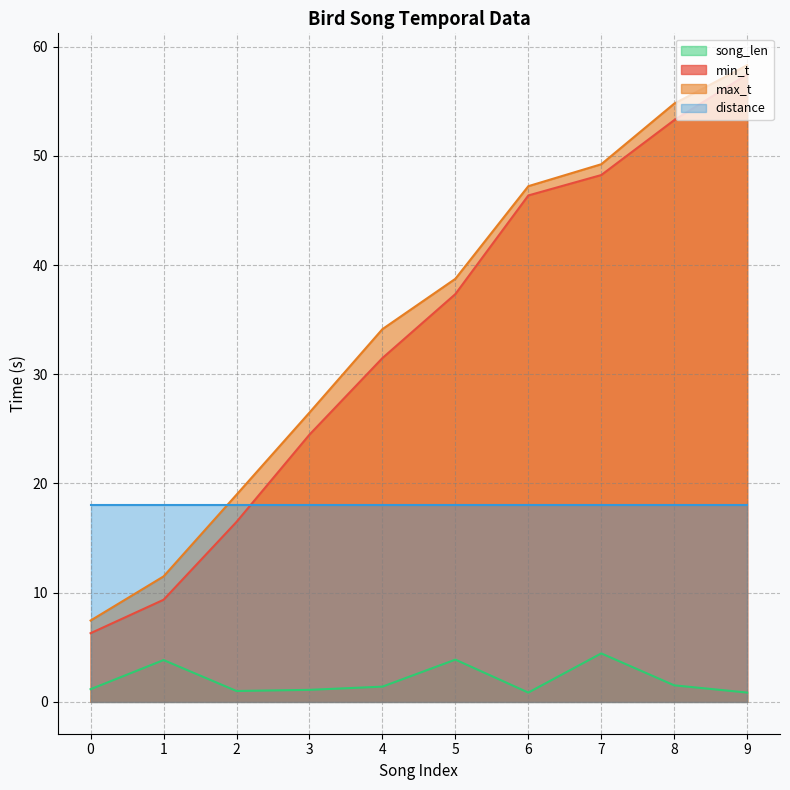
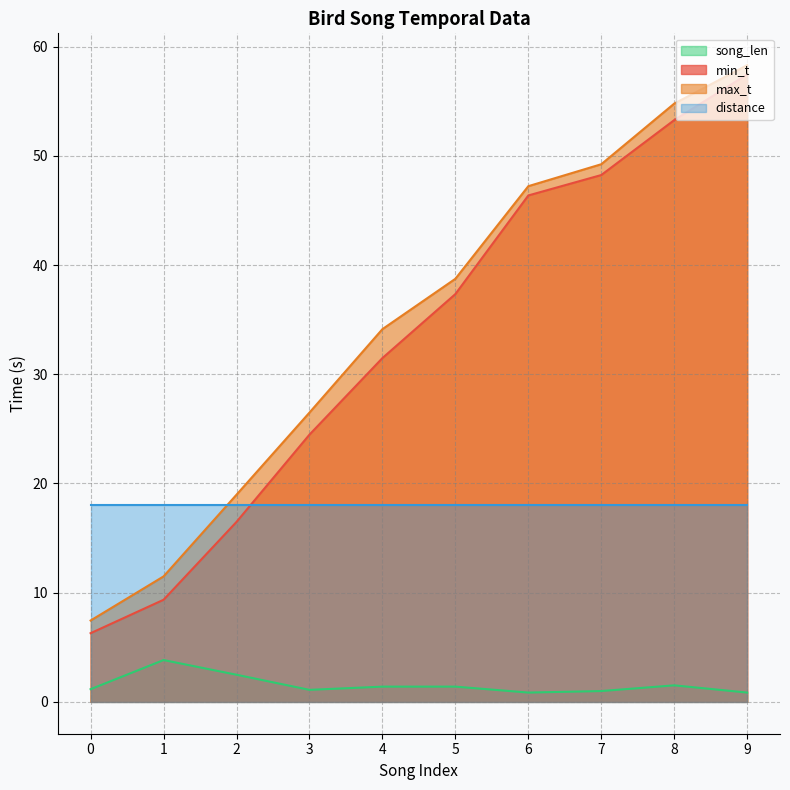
  {
    "song_len": {
      "0": 1.2,
      "1": 3.8,
-     "2": 1.0,
+     "2": 2.5,
      "3": 1.1,
      "4": 1.4,
-     "5": 3.9,
+     "5": 1.4,
      "6": 0.9,
-     "7": 4.4,
+     "7": 1.0,
      "8": 1.5,
      "9": 0.9
    },
    "distance": {
      "0": 18.0,
      "1": 18.0,
      "2": 18.0,
      "3": 18.0,
      "4": 18.0,
      "5": 18.0,
      "6": 18.0,
      "7": 18.0,
      "8": 18.0,
      "9": 18.0
    }
  }
